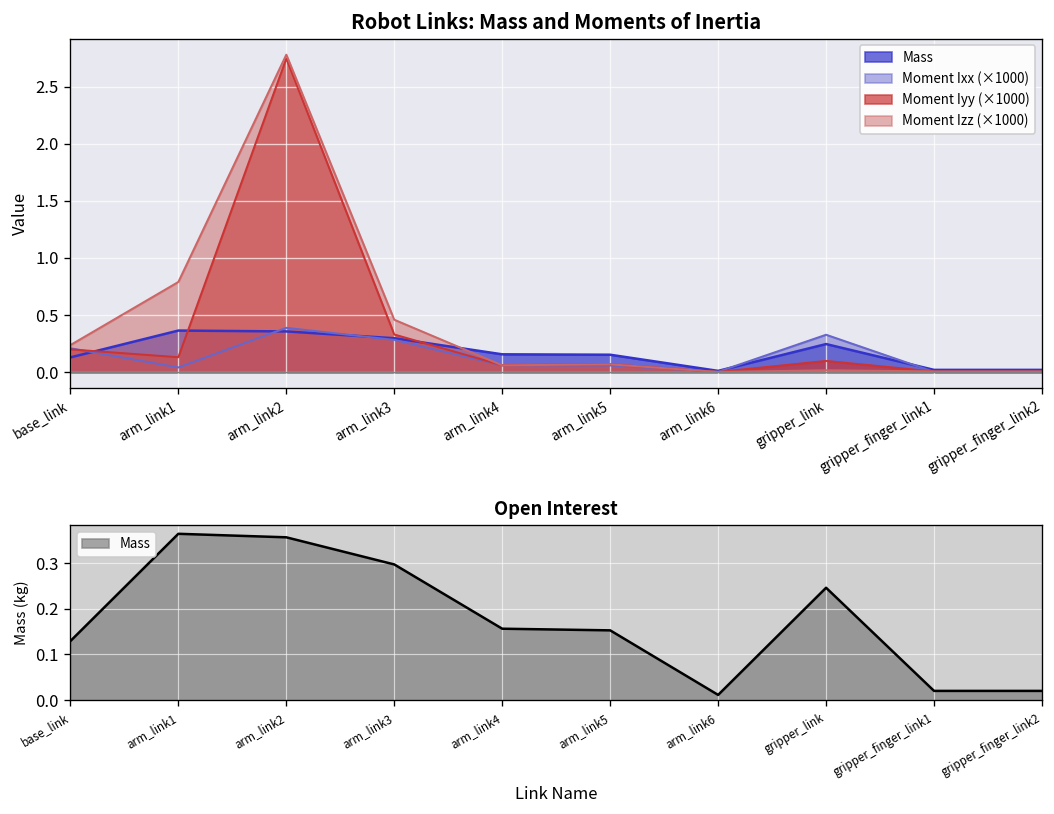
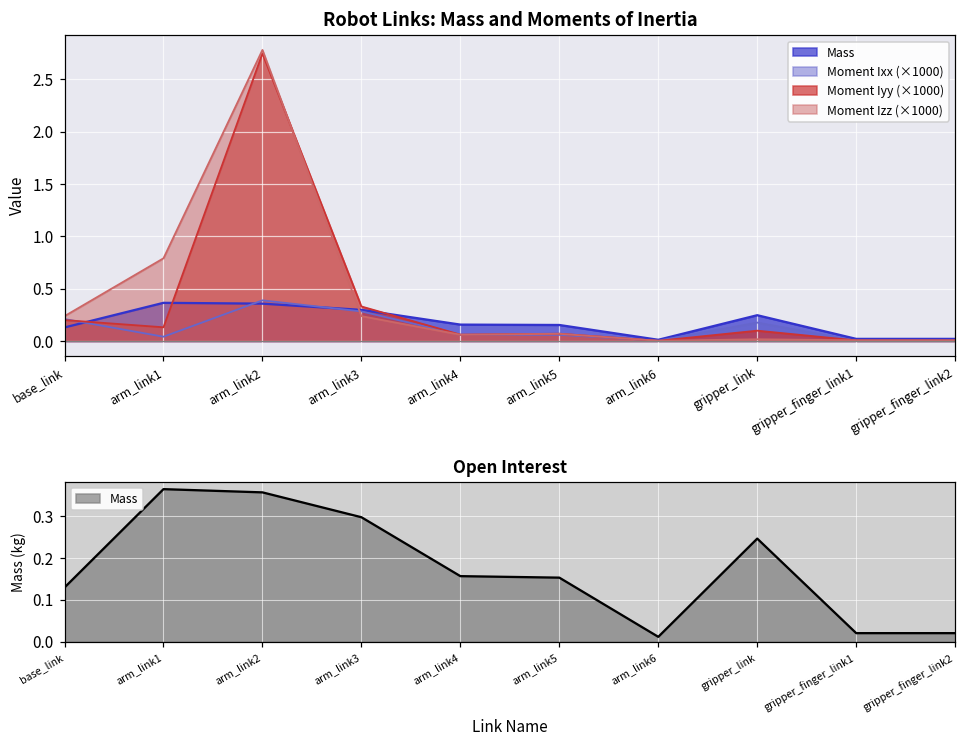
  {
    "Robot Links: Mass and Moments of Inertia": {
      "Moment Ixx (×1000)": {
        "arm_link1": 0.0,
        "arm_link2": 0.4,
-       "gripper_link": 0.3
+       "gripper_link": 0.2
      },
      "Moment Iyy (×1000)": {
        "arm_link1": 0.1,
        "arm_link2": 2.7,
        "arm_link3": 0.3,
        "gripper_link": 0.1
      },
      "Moment Izz (×1000)": {
        "base_link": 0.2,
        "arm_link1": 0.8,
        "arm_link2": 2.8,
-       "arm_link3": 0.5,
+       "arm_link3": 0.2,
        "gripper_link": 0.0
      }
    },
    "Open Interest": {
      "base_link": 0.13,
      "arm_link1": 0.36,
      "arm_link2": 0.36,
      "arm_link3": 0.30,
      "arm_link4": 0.16,
      "arm_link5": 0.15,
      "arm_link6": 0.01,
      "gripper_link": 0.25,
      "gripper_finger_link1": 0.02,
      "gripper_finger_link2": 0.02
    }
  }
